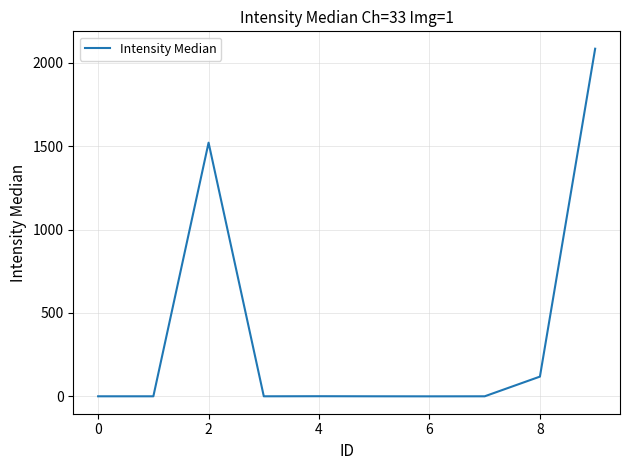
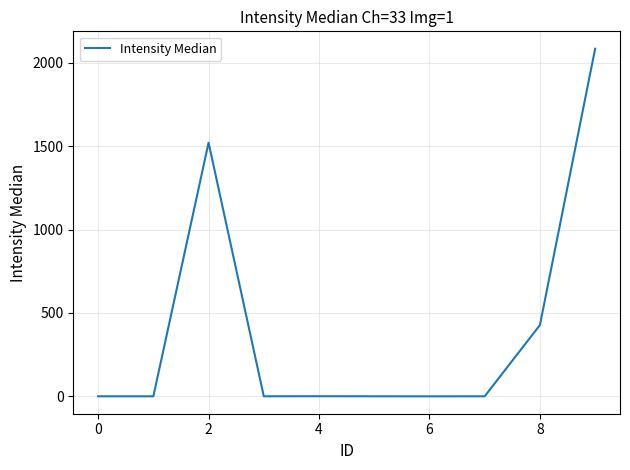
  {
    "0": 0,
    "2": 1520,
    "4": 0,
    "6": 0,
-   "8": 120
+   "8": 430
  }
